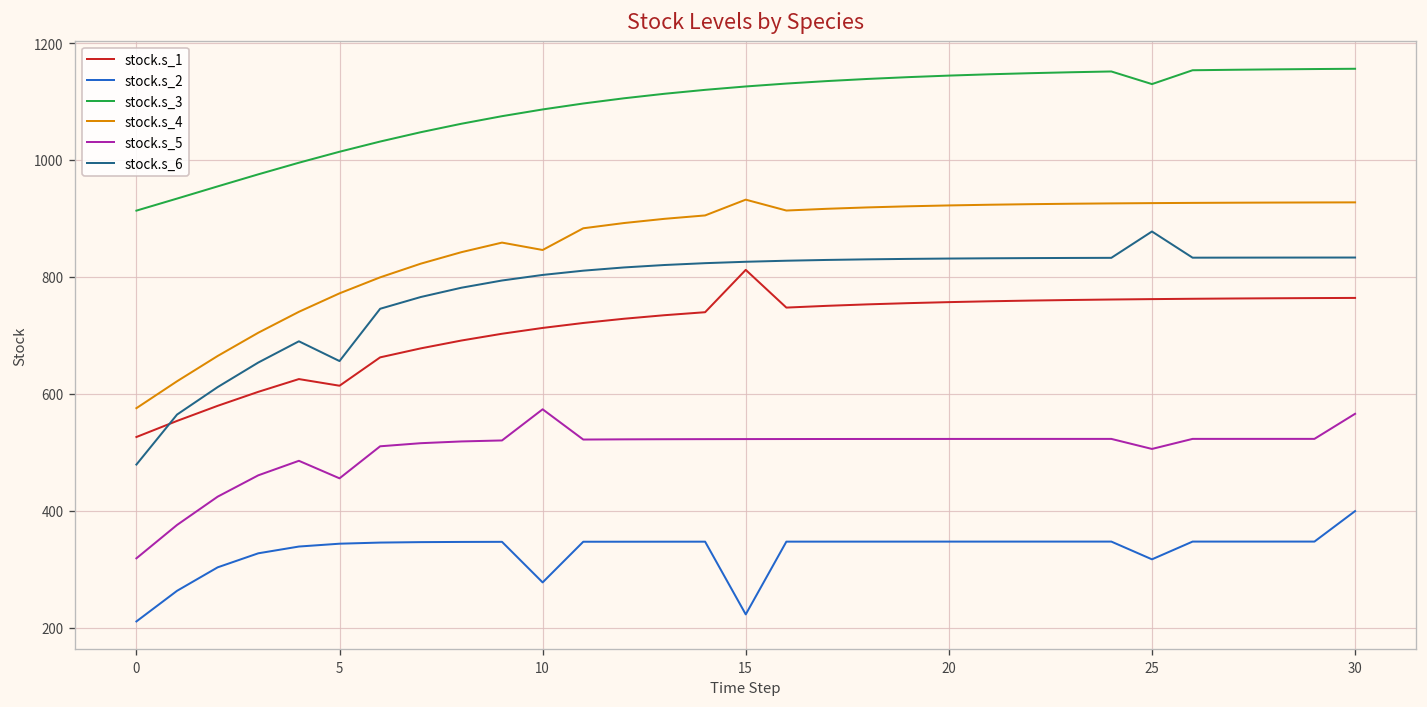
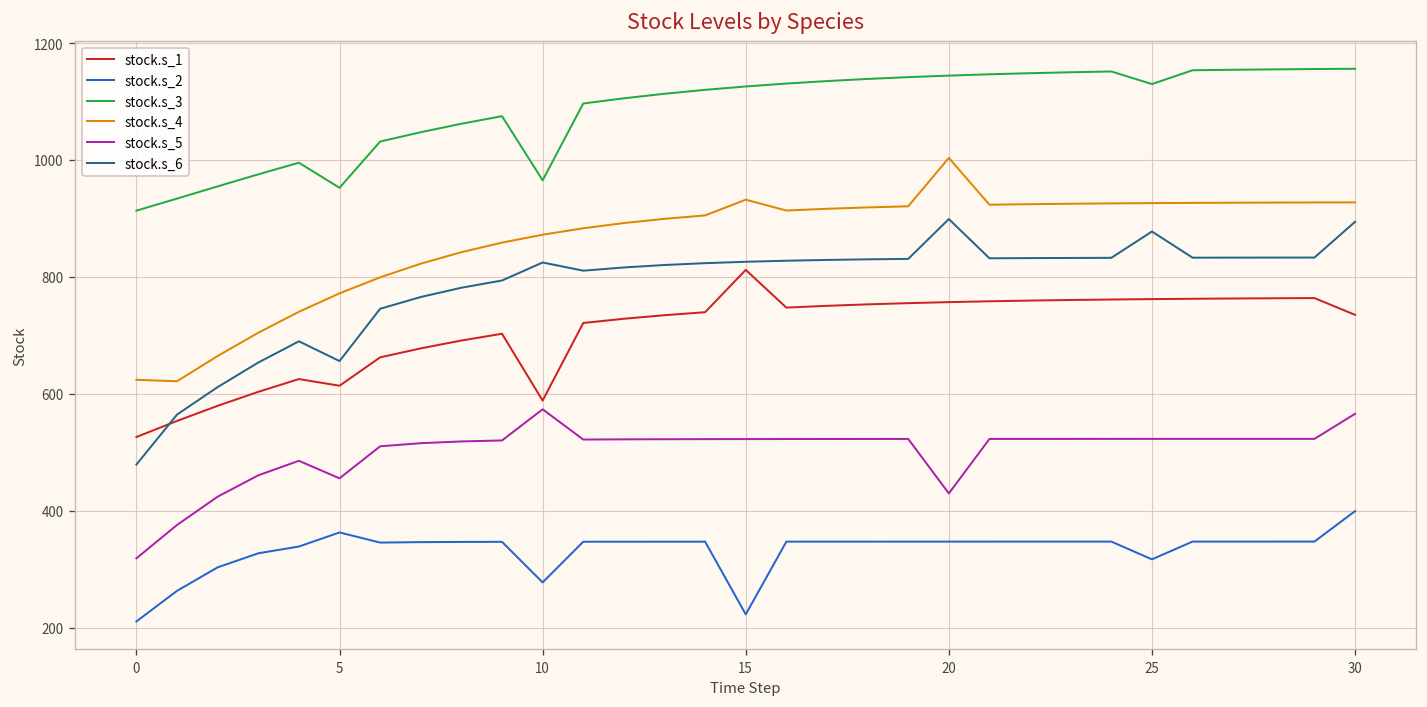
  {
    "stock.s_1": {
      "0": 530,
      "5": 610,
-     "10": 710,
+     "10": 590,
      "15": 810,
      "20": 760,
      "25": 760,
-     "30": 760
+     "30": 740
    },
    "stock.s_2": {
      "0": 210,
-     "5": 340,
+     "5": 360,
      "10": 280,
      "15": 220,
      "20": 350,
      "25": 320,
      "30": 400
    },
    "stock.s_3": {
      "0": 910,
-     "5": 1010,
-     "10": 1090,
+     "5": 950,
+     "10": 970,
      "15": 1130,
      "20": 1140,
      "25": 1130,
      "30": 1160
    },
    "stock.s_4": {
-     "0": 580,
+     "0": 620,
      "5": 770,
-     "10": 850,
+     "10": 870,
      "15": 930,
-     "20": 920,
+     "20": 1000,
      "25": 930,
      "30": 930
    },
    "stock.s_5": {
      "0": 320,
      "5": 460,
      "10": 570,
      "15": 520,
-     "20": 520,
-     "25": 510,
+     "20": 430,
+     "25": 520,
      "30": 570
    },
    "stock.s_6": {
      "0": 480,
      "5": 660,
-     "10": 800,
+     "10": 820,
      "15": 830,
-     "20": 830,
+     "20": 900,
      "25": 880,
-     "30": 830
+     "30": 890
    }
  }
